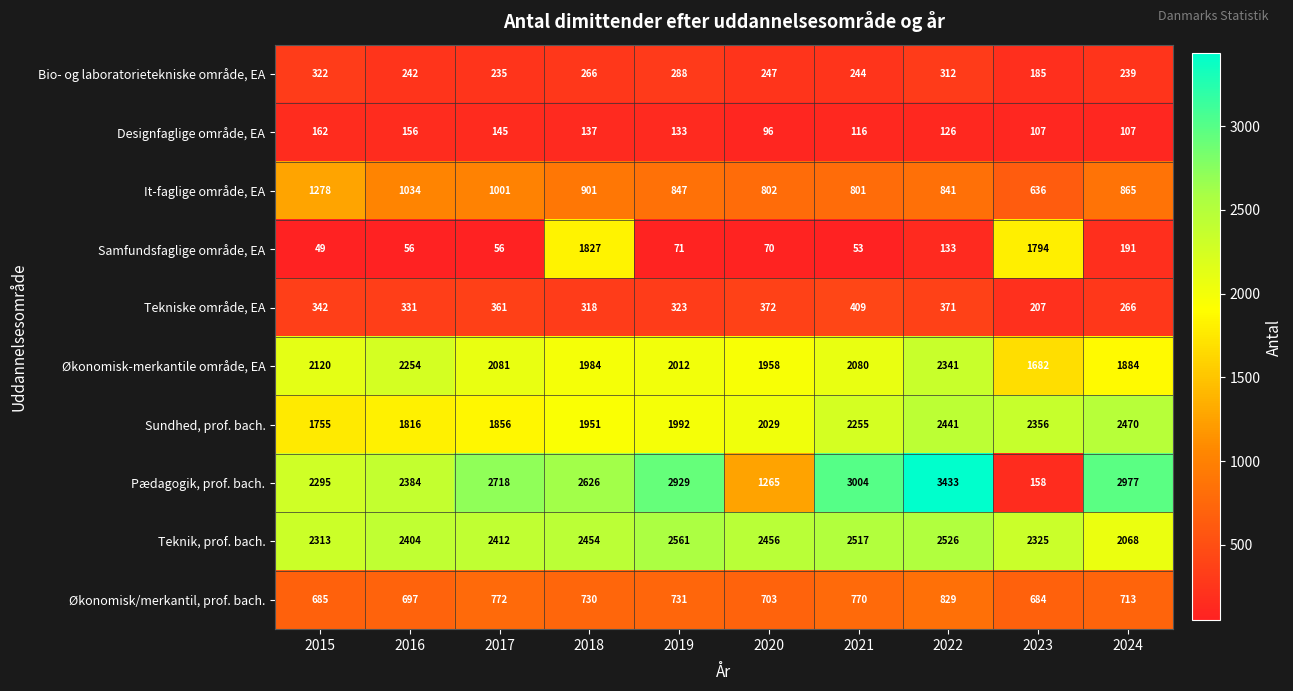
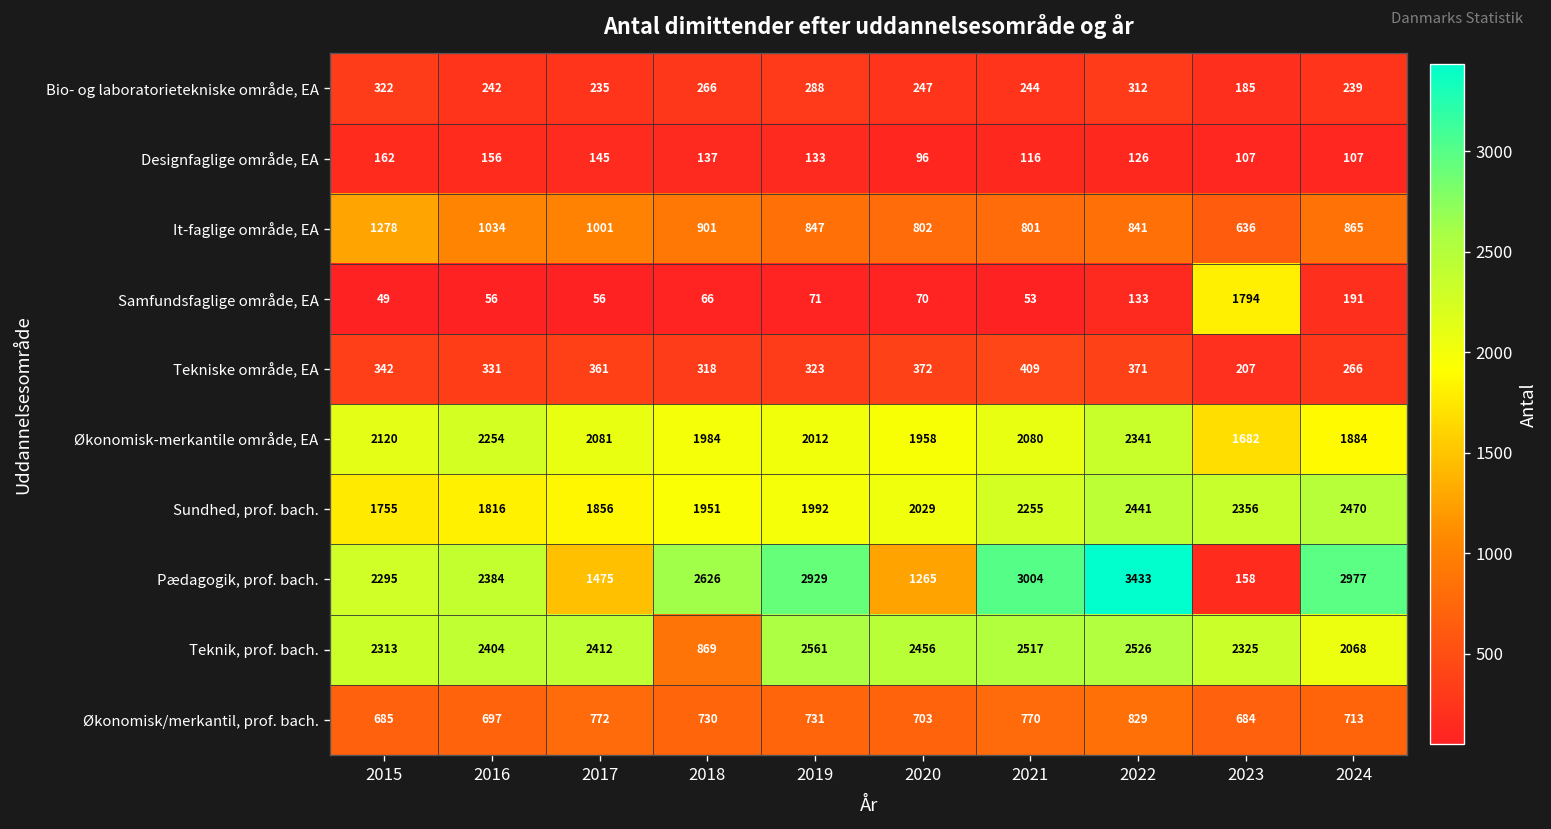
  {
    "Bio- og laboratorietekniske område, EA": {
      "2015": 322,
      "2016": 242,
      "2017": 235,
      "2018": 266,
      "2019": 288,
      "2020": 247,
      "2021": 244,
      "2022": 312,
      "2023": 185,
      "2024": 239
    },
    "Designfaglige område, EA": {
      "2015": 162,
      "2016": 156,
      "2017": 145,
      "2018": 137,
      "2019": 133,
      "2020": 96,
      "2021": 116,
      "2022": 126,
      "2023": 107,
      "2024": 107
    },
    "It-faglige område, EA": {
      "2015": 1278,
      "2016": 1034,
      "2017": 1001,
      "2018": 901,
      "2019": 847,
      "2020": 802,
      "2021": 801,
      "2022": 841,
      "2023": 636,
      "2024": 865
    },
    "Samfundsfaglige område, EA": {
      "2015": 49,
      "2016": 56,
      "2017": 56,
-     "2018": 1827,
+     "2018": 66,
      "2019": 71,
      "2020": 70,
      "2021": 53,
      "2022": 133,
      "2023": 1794,
      "2024": 191
    },
    "Tekniske område, EA": {
      "2015": 342,
      "2016": 331,
      "2017": 361,
      "2018": 318,
      "2019": 323,
      "2020": 372,
      "2021": 409,
      "2022": 371,
      "2023": 207,
      "2024": 266
    },
    "Økonomisk-merkantile område, EA": {
      "2015": 2120,
      "2016": 2254,
      "2017": 2081,
      "2018": 1984,
      "2019": 2012,
      "2020": 1958,
      "2021": 2080,
      "2022": 2341,
      "2023": 1682,
      "2024": 1884
    },
    "Sundhed, prof. bach.": {
      "2015": 1755,
      "2016": 1816,
      "2017": 1856,
      "2018": 1951,
      "2019": 1992,
      "2020": 2029,
      "2021": 2255,
      "2022": 2441,
      "2023": 2356,
      "2024": 2470
    },
    "Pædagogik, prof. bach.": {
      "2015": 2295,
      "2016": 2384,
-     "2017": 2718,
+     "2017": 1475,
      "2018": 2626,
      "2019": 2929,
      "2020": 1265,
      "2021": 3004,
      "2022": 3433,
      "2023": 158,
      "2024": 2977
    },
    "Teknik, prof. bach.": {
      "2015": 2313,
      "2016": 2404,
      "2017": 2412,
-     "2018": 2454,
+     "2018": 869,
      "2019": 2561,
      "2020": 2456,
      "2021": 2517,
      "2022": 2526,
      "2023": 2325,
      "2024": 2068
    },
    "Økonomisk/merkantil, prof. bach.": {
      "2015": 685,
      "2016": 697,
      "2017": 772,
      "2018": 730,
      "2019": 731,
      "2020": 703,
      "2021": 770,
      "2022": 829,
      "2023": 684,
      "2024": 713
    }
  }
